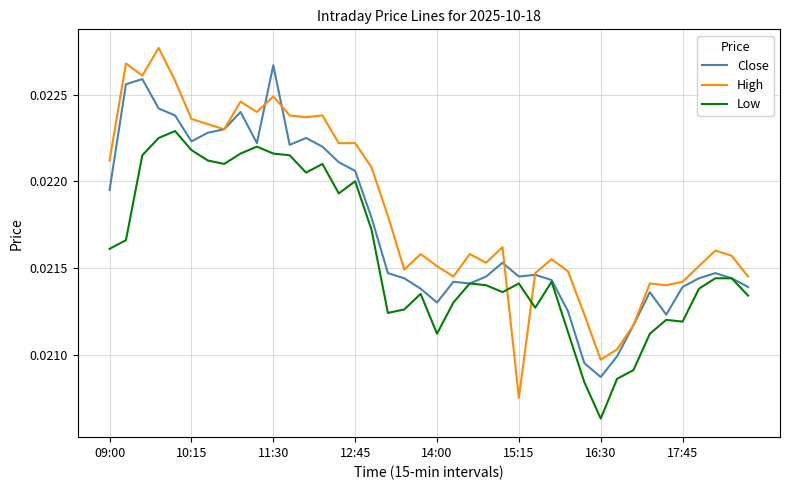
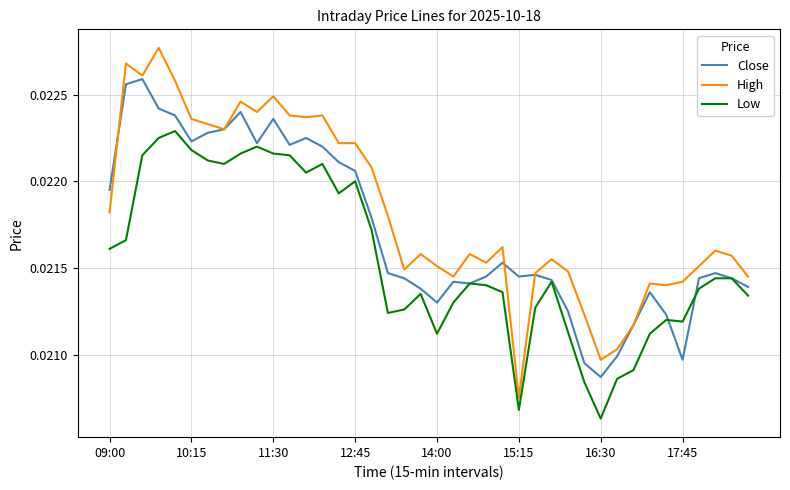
  {
    "Close": {
      "09:00": 0.02195,
      "10:15": 0.02223,
-     "11:30": 0.02267,
+     "11:30": 0.02236,
      "12:45": 0.02206,
      "14:00": 0.02130,
      "15:15": 0.02145,
      "16:30": 0.02087,
-     "17:45": 0.02139
+     "17:45": 0.02097
    },
    "High": {
-     "09:00": 0.02212,
+     "09:00": 0.02182,
      "10:15": 0.02236,
      "11:30": 0.02249,
      "12:45": 0.02222,
      "14:00": 0.02151,
      "15:15": 0.02075,
      "16:30": 0.02097,
      "17:45": 0.02142
    },
    "Low": {
      "09:00": 0.02161,
      "10:15": 0.02218,
      "11:30": 0.02216,
      "12:45": 0.02200,
      "14:00": 0.02112,
-     "15:15": 0.02141,
+     "15:15": 0.02068,
      "16:30": 0.02063,
      "17:45": 0.02119
    }
  }
